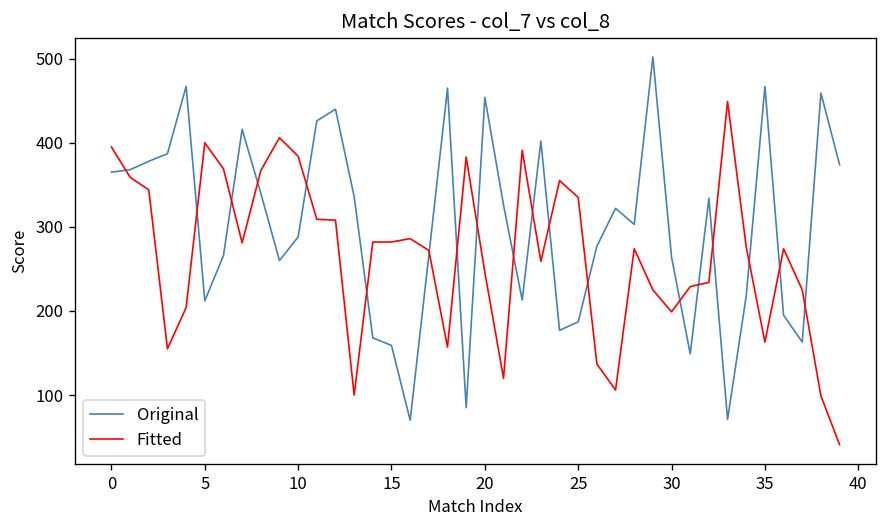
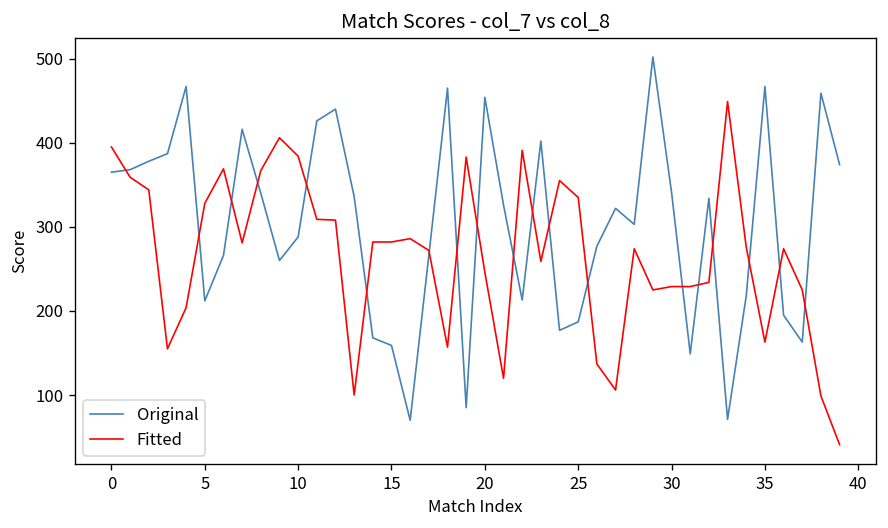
  {
    "Original": {
      "0": 370,
      "5": 210,
      "10": 290,
      "15": 160,
      "20": 450,
      "25": 190,
-     "30": 260,
+     "30": 340,
      "35": 470
    },
    "Fitted": {
      "0": 400,
-     "5": 400,
+     "5": 330,
      "10": 380,
      "15": 280,
      "20": 250,
      "25": 340,
-     "30": 200,
+     "30": 230,
      "35": 160
    }
  }
